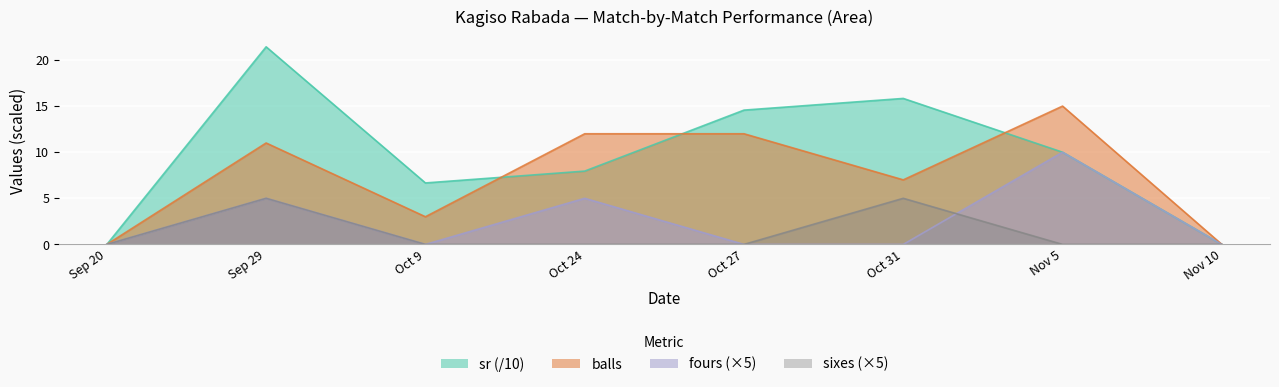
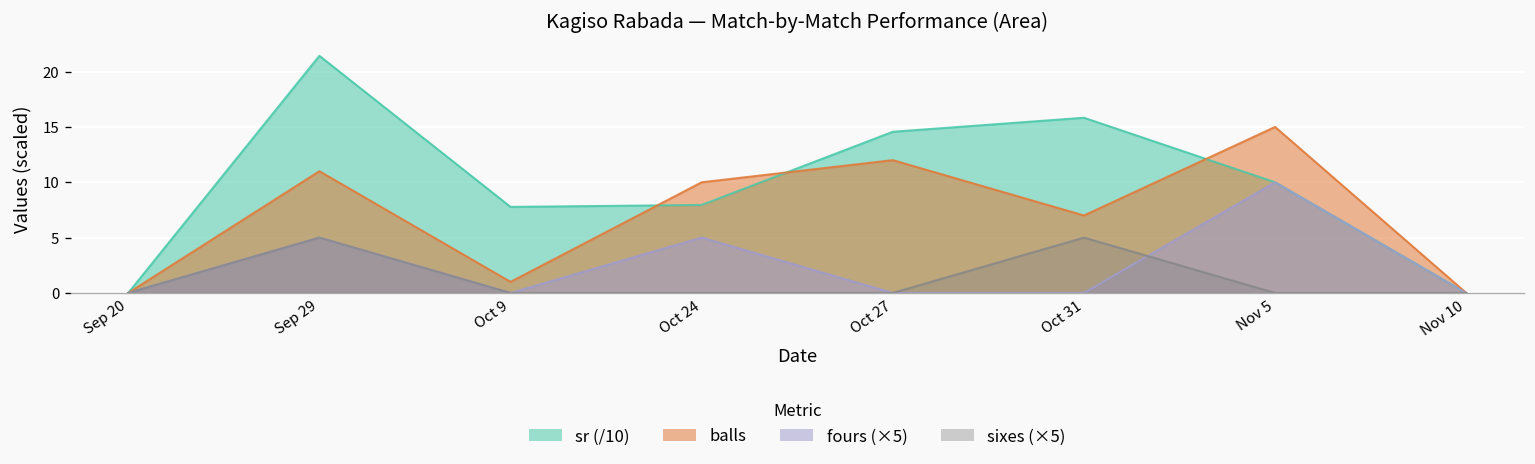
  {
    "sr (/10)": {
      "Sep 29": 21,
-     "Oct 9": 7,
+     "Oct 9": 8,
      "Oct 24": 8,
      "Oct 27": 15,
      "Oct 31": 16
    },
    "balls": {
      "Sep 29": 11,
-     "Oct 9": 3,
-     "Oct 24": 12,
+     "Oct 9": 1,
+     "Oct 24": 10,
      "Oct 27": 12,
      "Oct 31": 7,
      "Nov 5": 15
    }
  }
